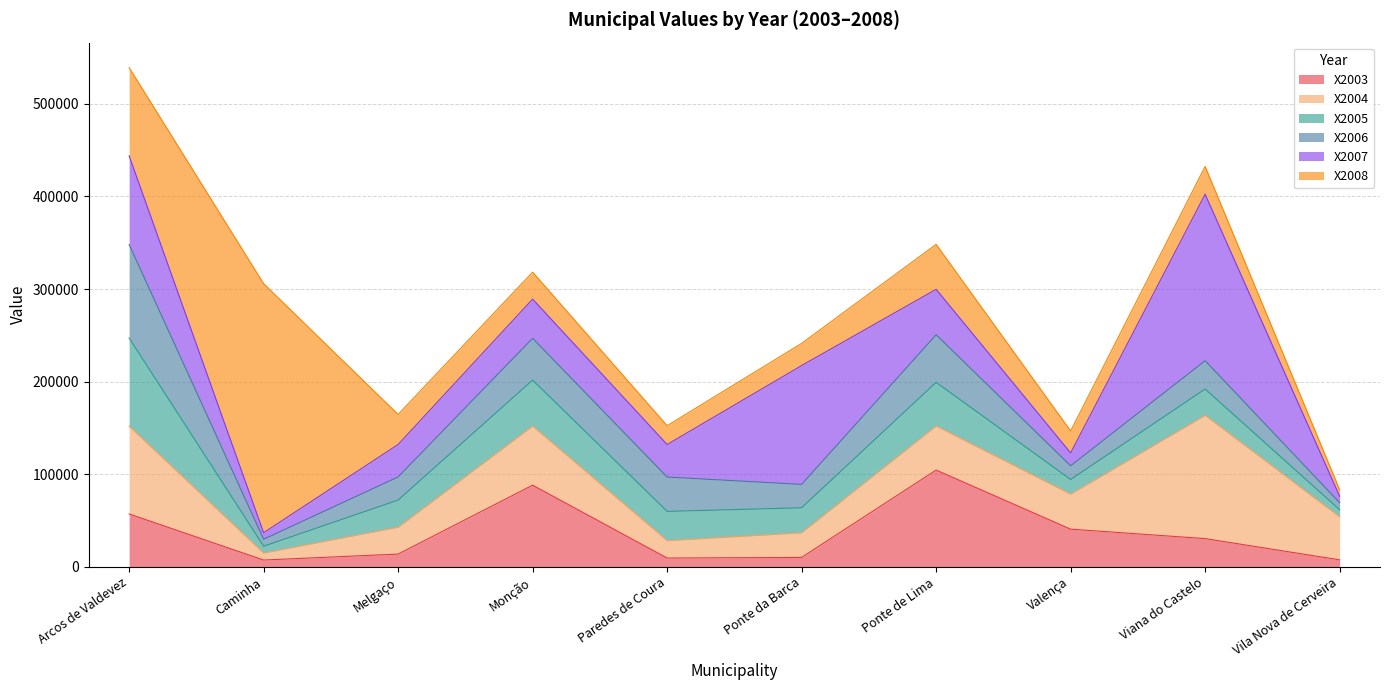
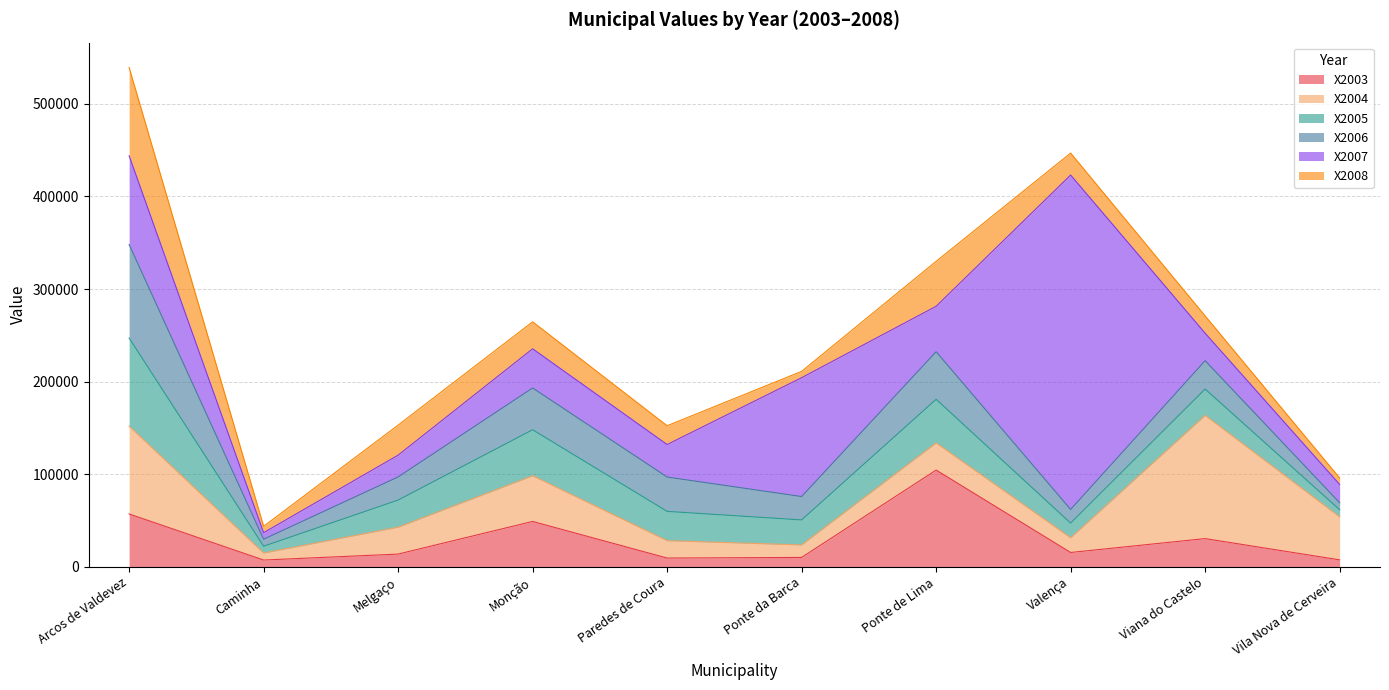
  {
    "X2003": {
      "Arcos de Valdevez": 60000,
      "Caminha": 10000,
      "Melgaço": 10000,
-     "Monção": 90000,
+     "Monção": 50000,
      "Paredes de Coura": 10000,
      "Ponte da Barca": 10000,
      "Ponte de Lima": 100000,
-     "Valença": 40000,
+     "Valença": 20000,
      "Viana do Castelo": 30000,
      "Vila Nova de Cerveira": 10000
    },
    "X2004": {
      "Arcos de Valdevez": 90000,
      "Caminha": 10000,
      "Melgaço": 30000,
-     "Monção": 60000,
+     "Monção": 50000,
      "Paredes de Coura": 20000,
-     "Ponte da Barca": 30000,
-     "Ponte de Lima": 50000,
-     "Valença": 40000,
+     "Ponte da Barca": 10000,
+     "Ponte de Lima": 30000,
+     "Valença": 20000,
      "Viana do Castelo": 130000,
      "Vila Nova de Cerveira": 50000
    },
    "X2007": {
      "Arcos de Valdevez": 100000,
      "Caminha": 10000,
-     "Melgaço": 40000,
+     "Melgaço": 20000,
      "Monção": 40000,
      "Paredes de Coura": 40000,
      "Ponte da Barca": 130000,
      "Ponte de Lima": 50000,
-     "Valença": 10000,
-     "Viana do Castelo": 180000,
-     "Vila Nova de Cerveira": 10000
+     "Valença": 360000,
+     "Viana do Castelo": 30000,
+     "Vila Nova de Cerveira": 20000
    },
    "X2008": {
      "Arcos de Valdevez": 100000,
-     "Caminha": 270000,
+     "Caminha": 10000,
      "Melgaço": 30000,
      "Monção": 30000,
      "Paredes de Coura": 20000,
-     "Ponte da Barca": 20000,
+     "Ponte da Barca": 10000,
      "Ponte de Lima": 50000,
      "Valença": 20000,
-     "Viana do Castelo": 30000,
+     "Viana do Castelo": 20000,
      "Vila Nova de Cerveira": 10000
    }
  }
